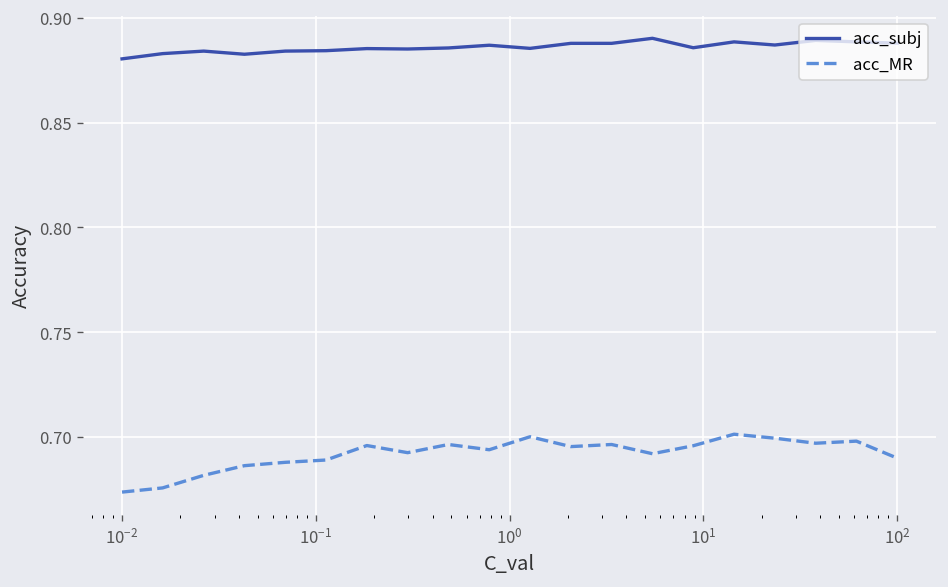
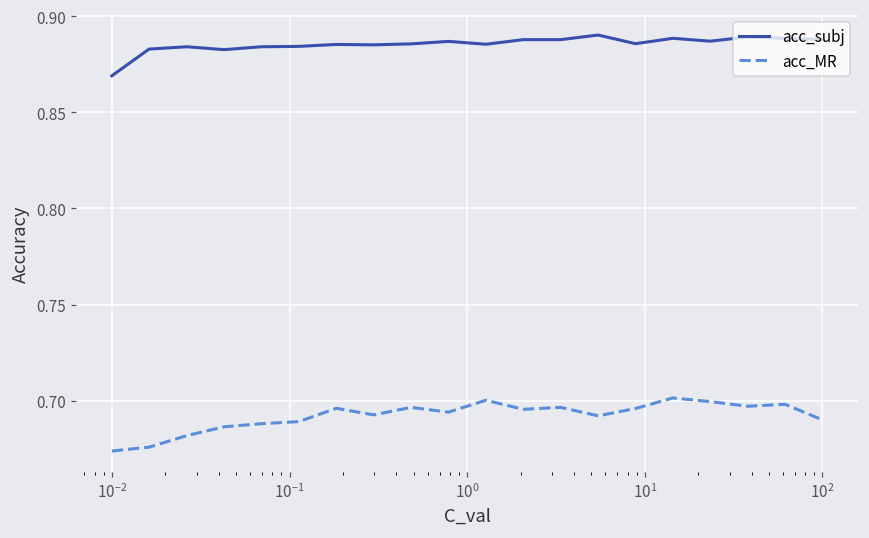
  {
    "acc_subj": {
-     "10^-2": 0.880
+     "10^-2": 0.869
    },
    "acc_MR": {
      "10^-2": 0.674,
      "10^2": 0.690
    }
  }
